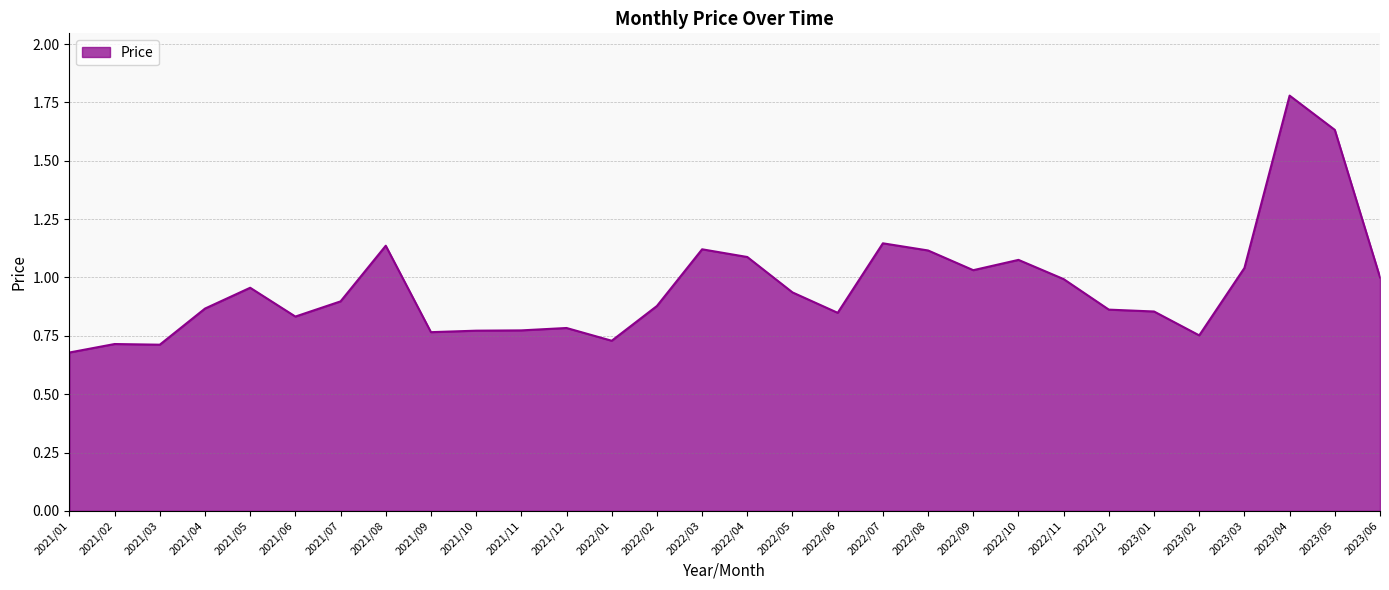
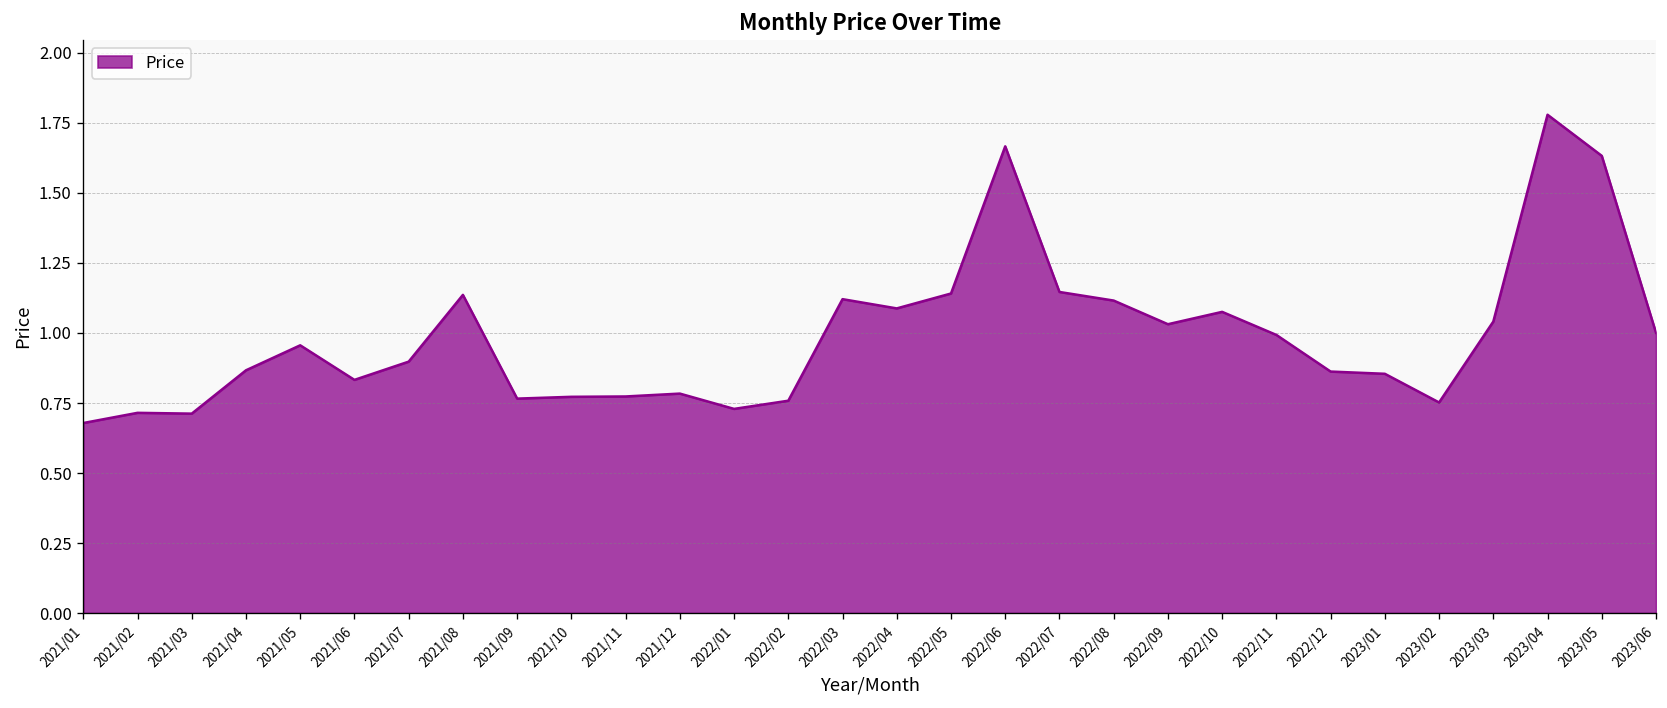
  {
    "2021/01": 0.68,
    "2021/02": 0.71,
    "2021/03": 0.71,
    "2021/04": 0.87,
    "2021/05": 0.96,
    "2021/06": 0.83,
    "2021/07": 0.90,
    "2021/08": 1.14,
    "2021/09": 0.77,
    "2021/10": 0.77,
    "2021/11": 0.77,
    "2021/12": 0.78,
    "2022/01": 0.73,
-   "2022/02": 0.88,
+   "2022/02": 0.76,
    "2022/03": 1.12,
    "2022/04": 1.09,
-   "2022/05": 0.94,
-   "2022/06": 0.85,
+   "2022/05": 1.14,
+   "2022/06": 1.67,
    "2022/07": 1.15,
    "2022/08": 1.12,
    "2022/09": 1.03,
    "2022/10": 1.08,
    "2022/11": 0.99,
    "2022/12": 0.86,
    "2023/01": 0.85,
    "2023/02": 0.75,
    "2023/03": 1.04,
    "2023/04": 1.78,
    "2023/05": 1.63,
    "2023/06": 1.00
  }
